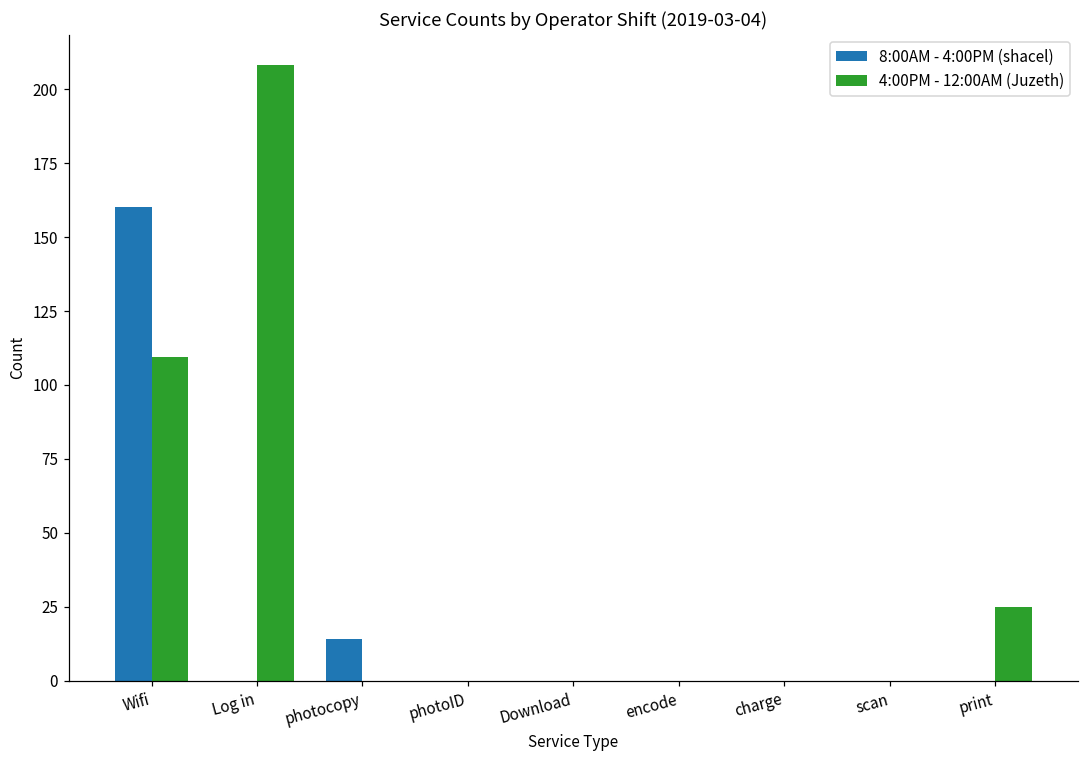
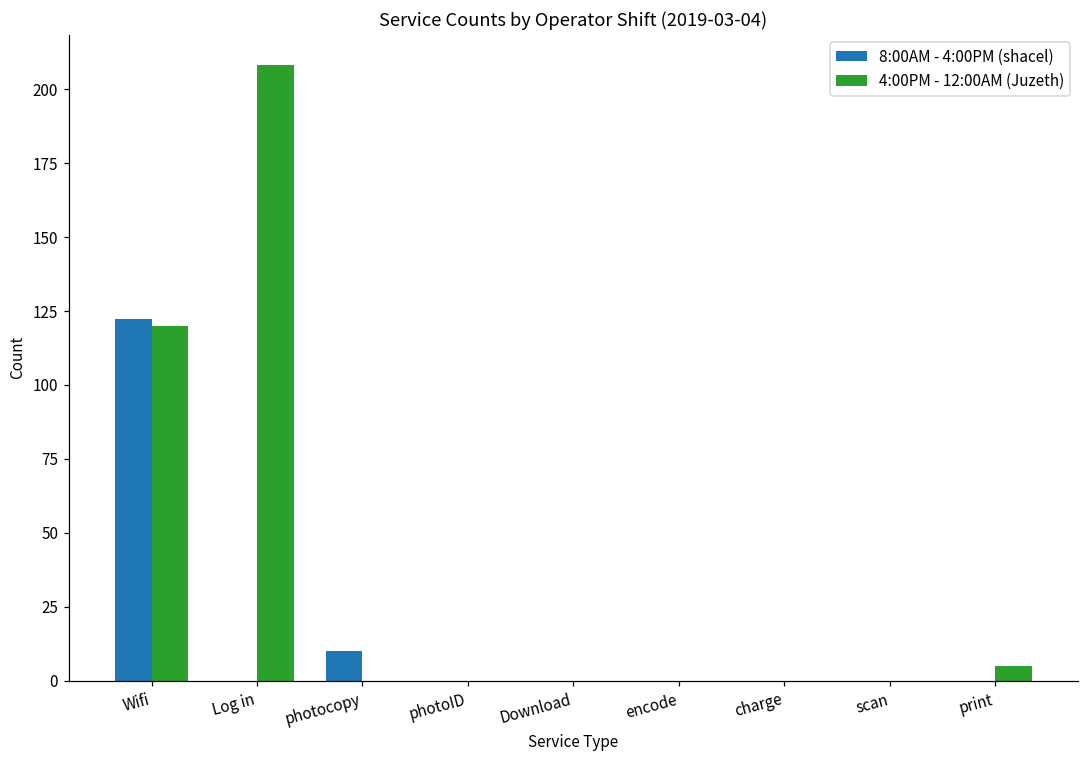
  {
    "8:00AM - 4:00PM (shacel)": {
-     "Wifi": 160,
+     "Wifi": 122,
      "Log in": 0,
-     "photocopy": 14,
+     "photocopy": 10,
      "photoID": 0,
      "Download": 0,
      "encode": 0,
      "charge": 0,
      "scan": 0,
      "print": 0
    },
    "4:00PM - 12:00AM (Juzeth)": {
-     "Wifi": 109,
+     "Wifi": 120,
      "Log in": 208,
      "photocopy": 0,
      "photoID": 0,
      "Download": 0,
      "encode": 0,
      "charge": 0,
      "scan": 0,
-     "print": 25
+     "print": 5
    }
  }
